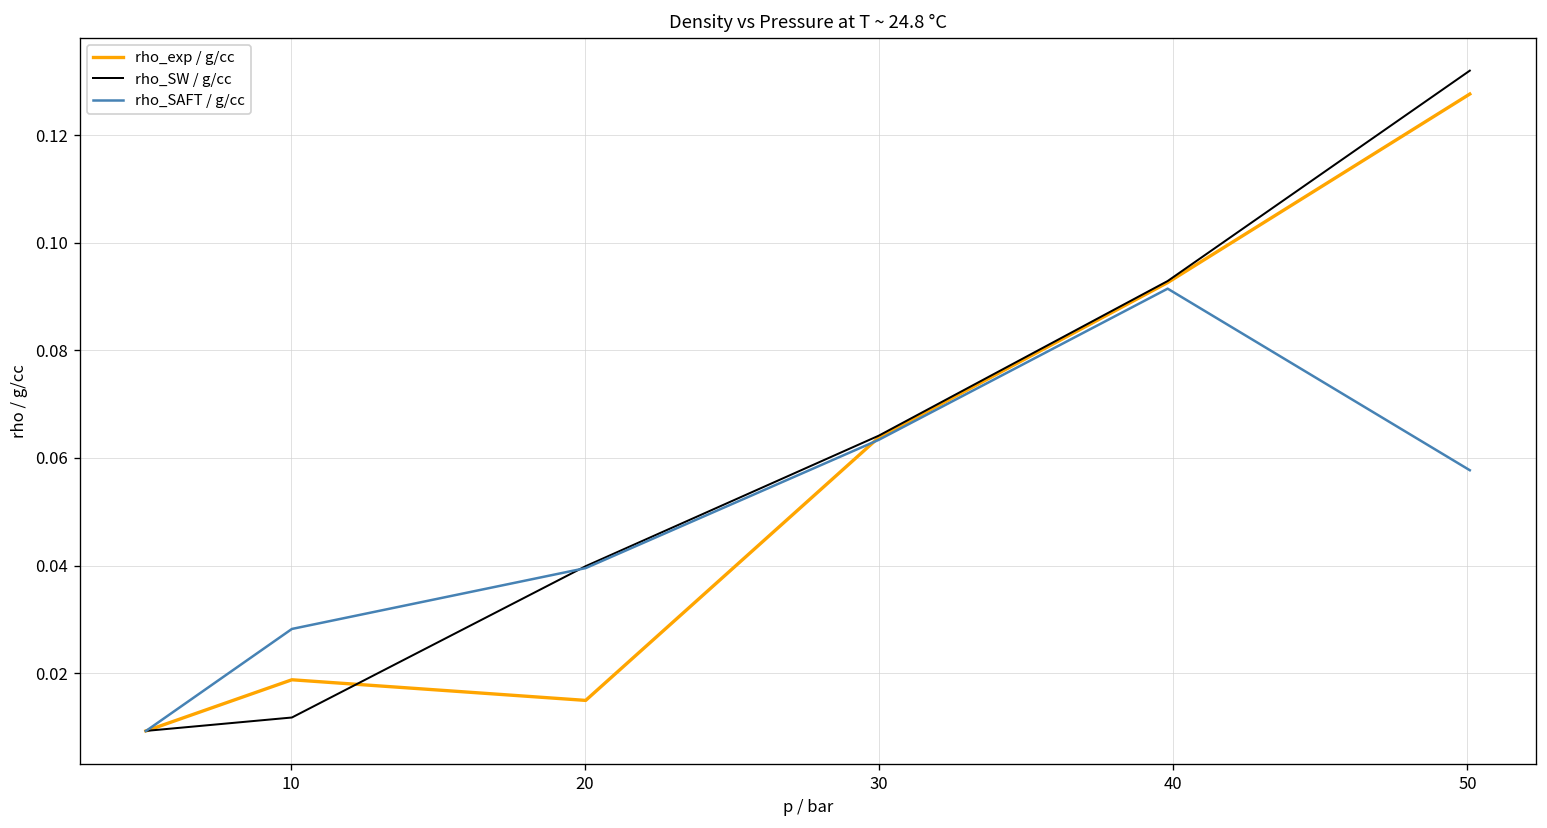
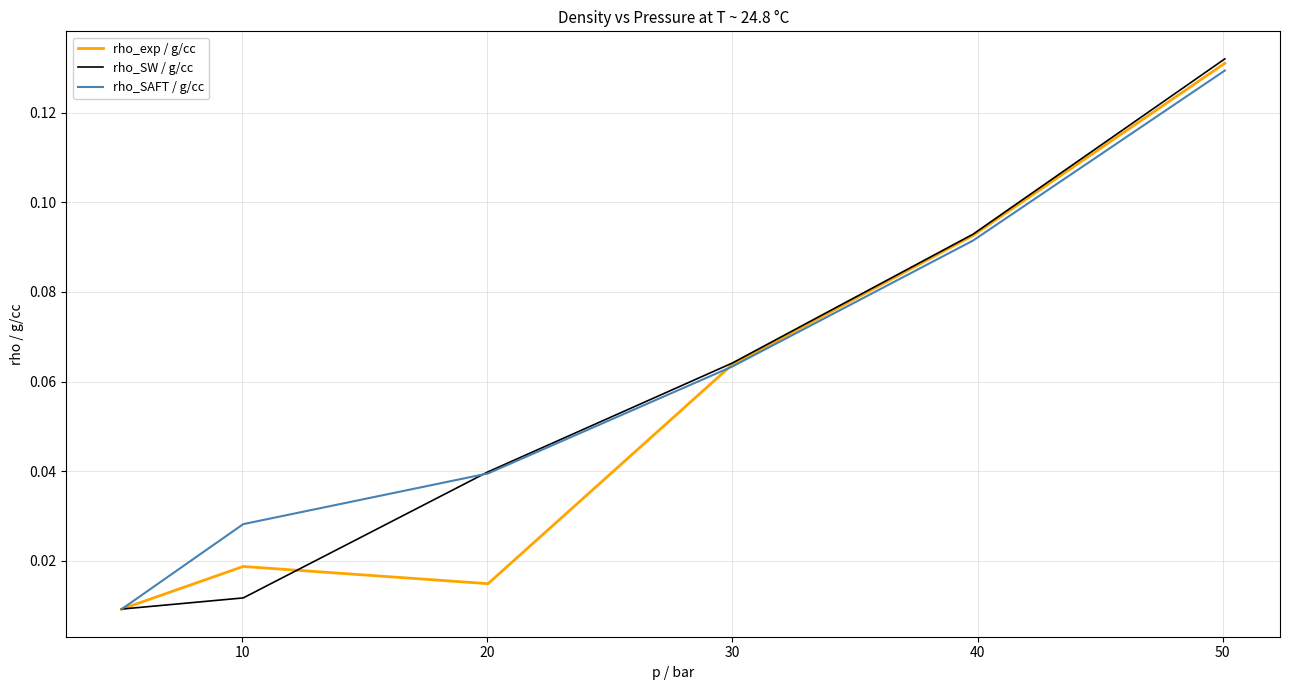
  {
    "rho_exp / g/cc": {
      "10": 0.019,
      "20": 0.015,
-     "50": 0.128
+     "50": 0.131
    },
    "rho_SW / g/cc": {
      "10": 0.012,
      "50": 0.132
    },
    "rho_SAFT / g/cc": {
      "10": 0.028,
-     "50": 0.058
+     "50": 0.129
    }
  }
